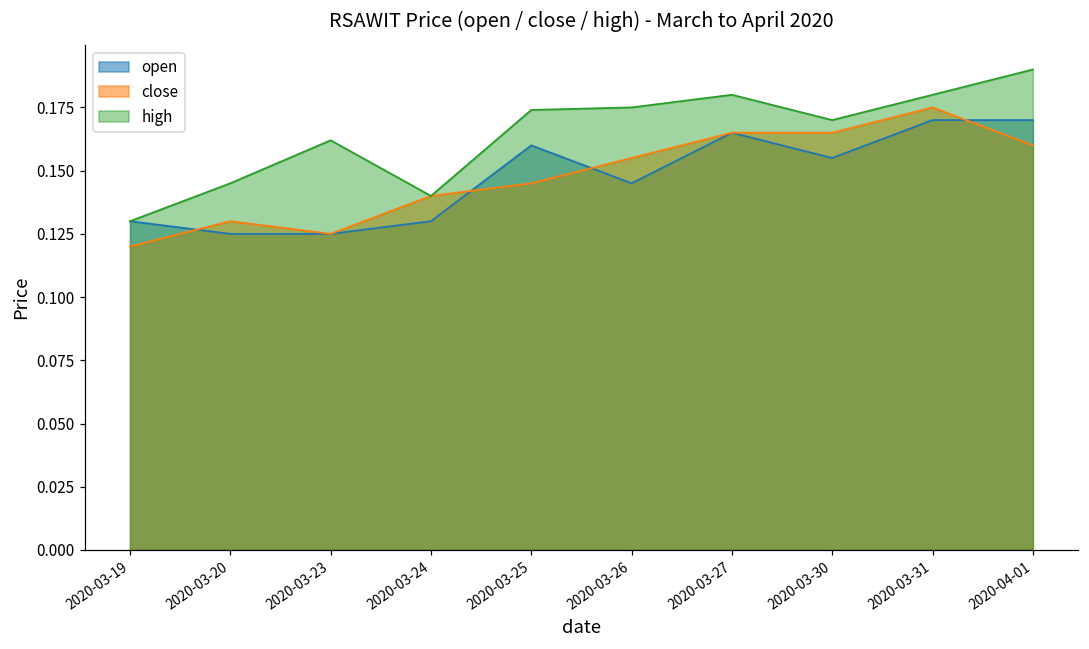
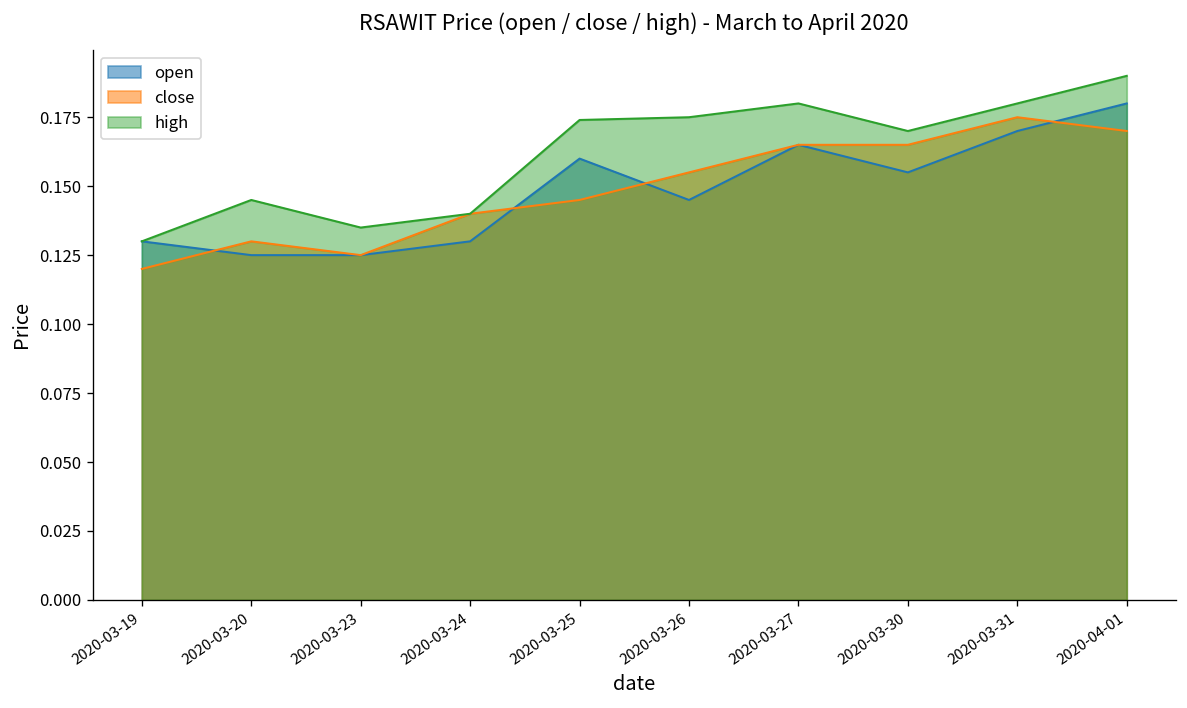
  {
    "open": {
      "2020-03-20": 0.125,
      "2020-03-24": 0.13,
      "2020-03-25": 0.16,
      "2020-03-26": 0.145,
      "2020-03-30": 0.155,
      "2020-03-31": 0.17,
-     "2020-04-01": 0.17
+     "2020-04-01": 0.18
    },
    "close": {
      "2020-03-19": 0.12,
      "2020-03-20": 0.13,
      "2020-03-25": 0.145,
      "2020-03-26": 0.155,
      "2020-03-30": 0.165,
      "2020-03-31": 0.175,
-     "2020-04-01": 0.16
+     "2020-04-01": 0.17
    },
    "high": {
      "2020-03-20": 0.145,
-     "2020-03-23": 0.162,
+     "2020-03-23": 0.135,
      "2020-03-25": 0.174,
      "2020-03-26": 0.175,
      "2020-03-27": 0.180,
      "2020-03-30": 0.170,
      "2020-03-31": 0.180,
      "2020-04-01": 0.190
    }
  }
